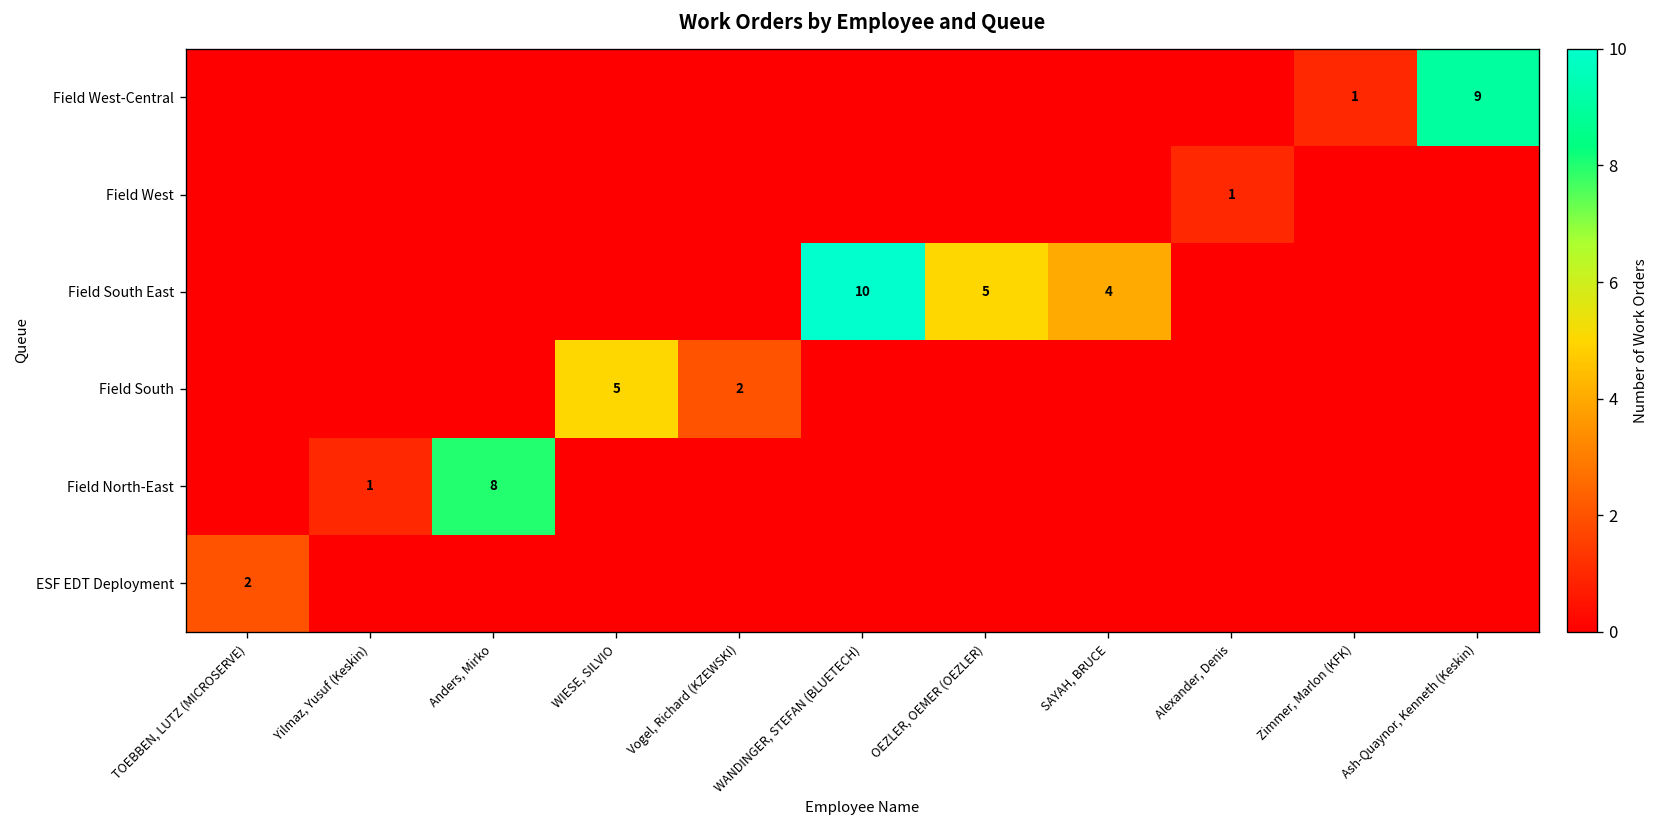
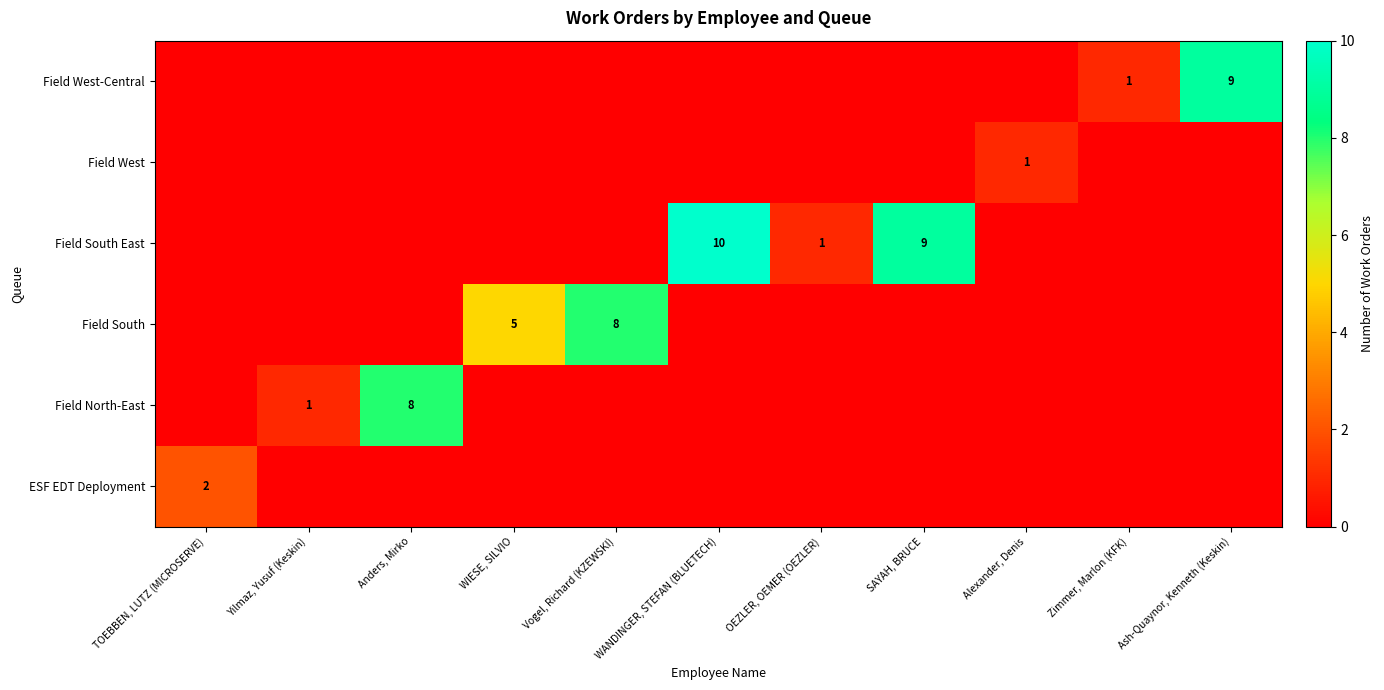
  {
    "Field West-Central": {
      "Zimmer, Marlon (KFK)": 1,
      "Ash-Quaynor, Kenneth (Keskin)": 9
    },
    "Field West": {
      "Alexander, Denis": 1
    },
    "Field South East": {
      "WANDINGER, STEFAN (BLUETECH)": 10,
-     "OEZLER, OEMER (OEZLER)": 5,
-     "SAYAH, BRUCE": 4
+     "OEZLER, OEMER (OEZLER)": 1,
+     "SAYAH, BRUCE": 9
    },
    "Field South": {
      "WIESE, SILVIO": 5,
-     "Vogel, Richard (KZEWSKI)": 2
+     "Vogel, Richard (KZEWSKI)": 8
    },
    "Field North-East": {
      "Yilmaz, Yusuf (Keskin)": 1,
      "Anders, Mirko": 8
    },
    "ESF EDT Deployment": {
      "TOEBBEN, LUTZ (MICROSERVE)": 2
    }
  }
